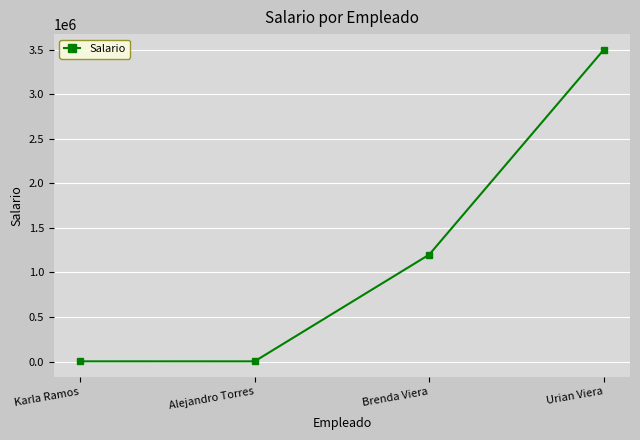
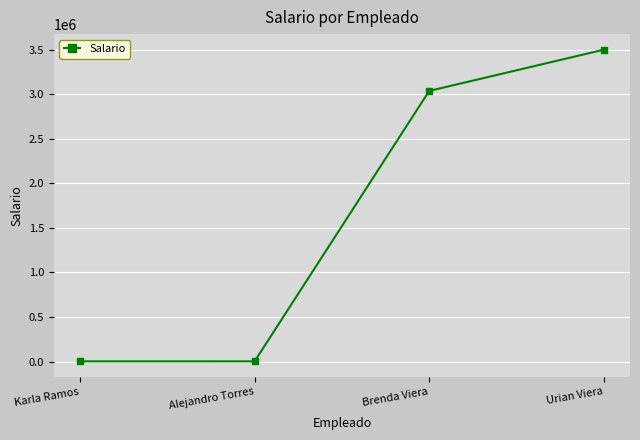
  {
    "Karla Ramos": 0,
    "Alejandro Torres": 0,
-   "Brenda Viera": 1200000,
+   "Brenda Viera": 3000000,
    "Urian Viera": 3500000
  }
